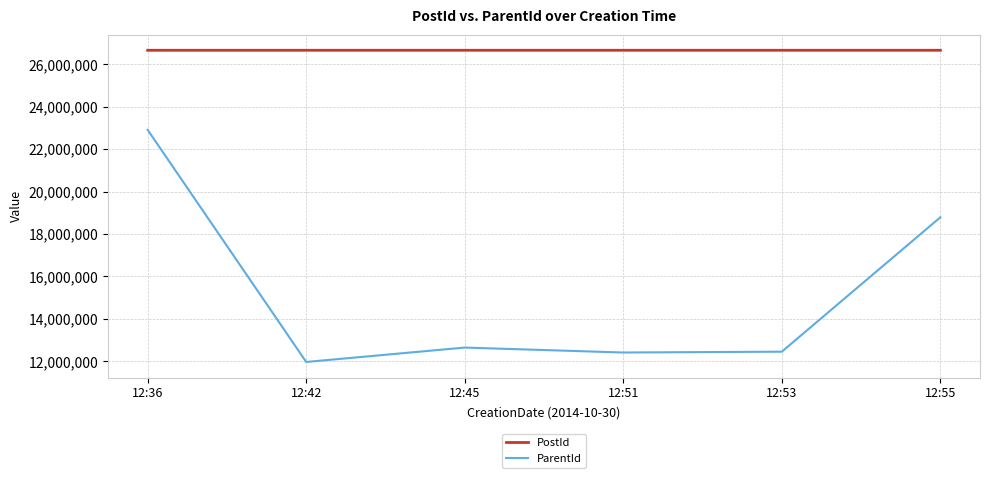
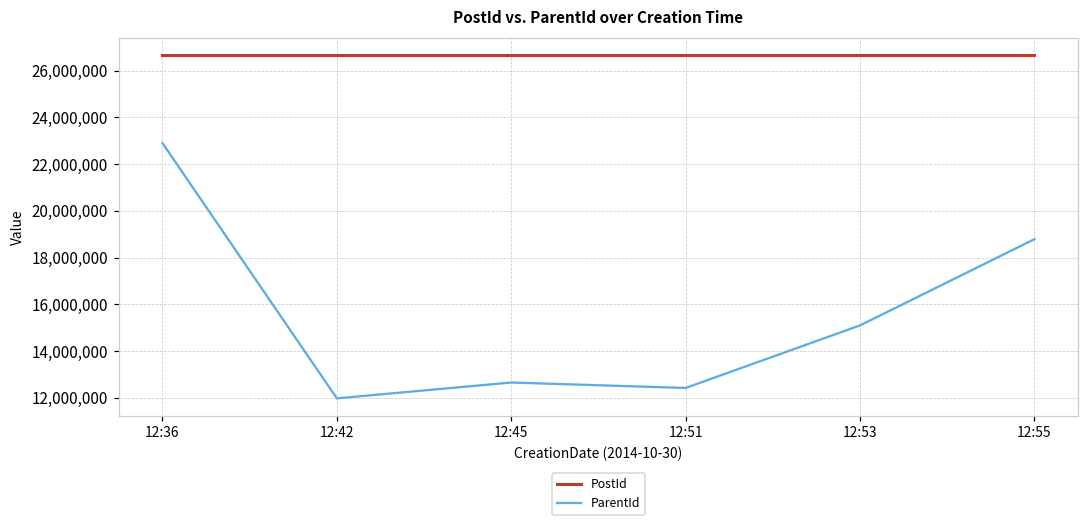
  {
    "PostId": {
      "12:36": "26,700,000",
      "12:42": "26,700,000",
      "12:45": "26,700,000",
      "12:51": "26,700,000",
      "12:53": "26,700,000",
      "12:55": "26,700,000"
    },
    "ParentId": {
      "12:36": "22,900,000",
      "12:42": "12,000,000",
      "12:45": "12,700,000",
      "12:51": "12,400,000",
-     "12:53": "12,500,000",
+     "12:53": "15,100,000",
      "12:55": "18,800,000"
    }
  }
